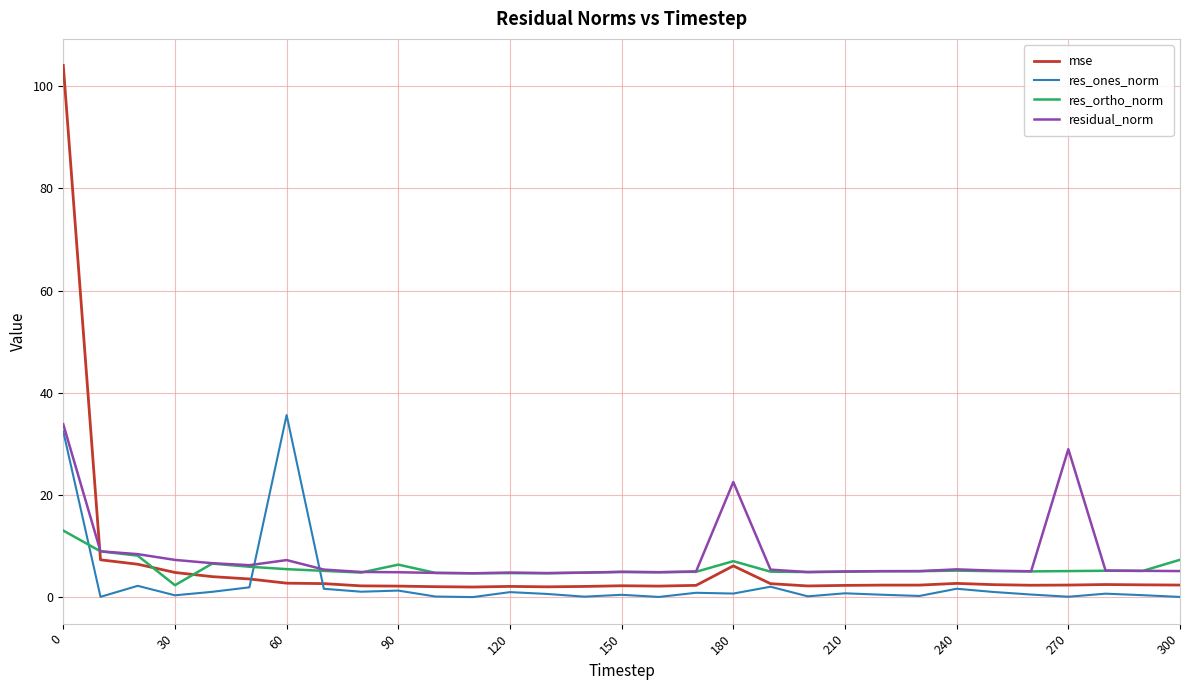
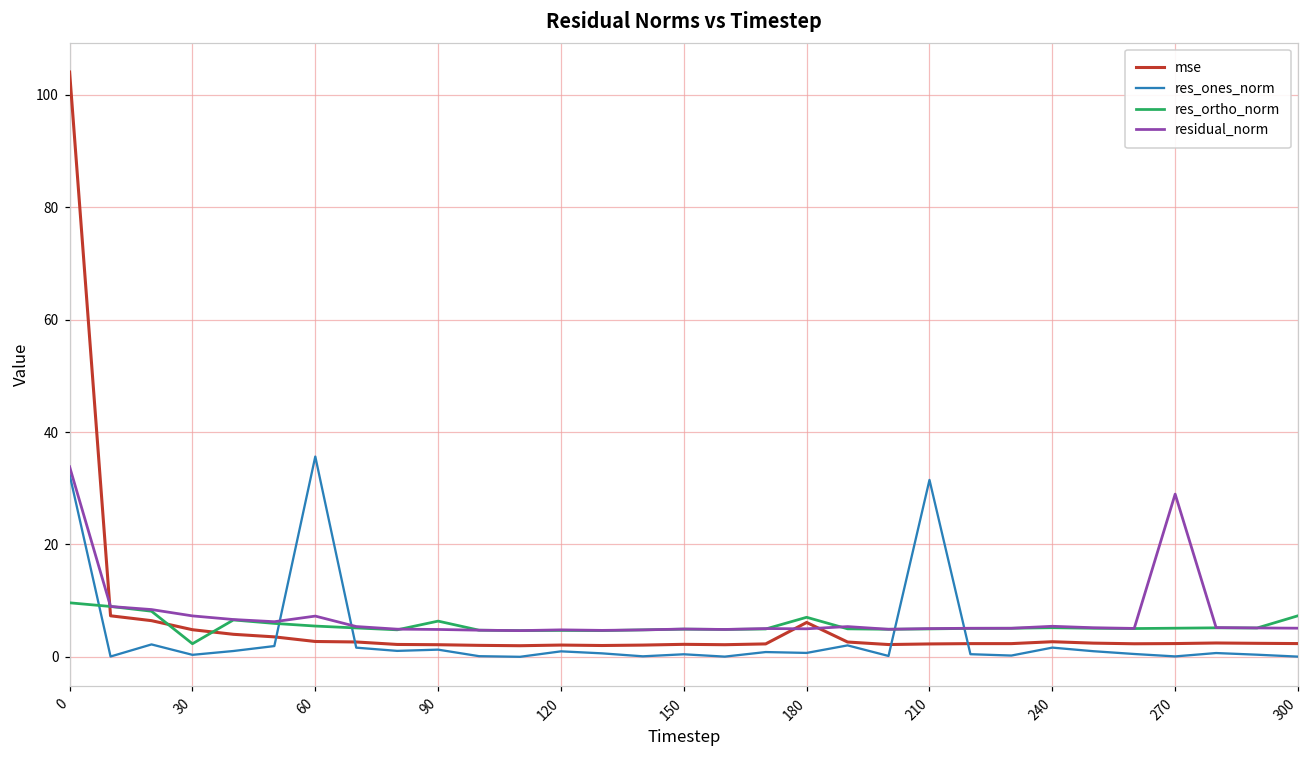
  {
    "mse": {
      "0": 104,
      "30": 5,
      "60": 3,
      "90": 2,
      "120": 2,
      "150": 2,
      "180": 6,
      "210": 2,
      "240": 3,
      "270": 2,
      "300": 2
    },
    "res_ones_norm": {
      "0": 32,
      "30": 0,
      "60": 36,
      "90": 1,
      "120": 1,
      "150": 0,
      "180": 1,
-     "210": 1,
+     "210": 31,
      "240": 2,
      "270": 0,
      "300": 0
    },
    "res_ortho_norm": {
-     "0": 13,
+     "0": 10,
      "30": 2,
      "60": 5,
      "90": 6,
      "180": 7,
      "270": 5,
      "300": 7
    },
    "residual_norm": {
      "0": 34,
      "30": 7,
      "60": 7,
      "90": 5,
-     "180": 23,
+     "180": 5,
      "270": 29,
      "300": 5
    }
  }
